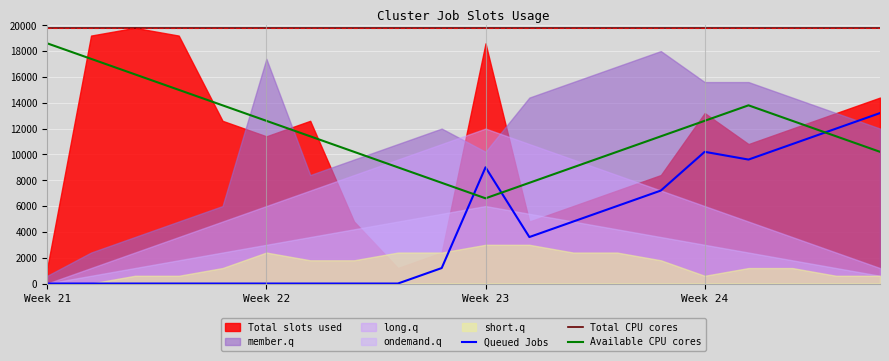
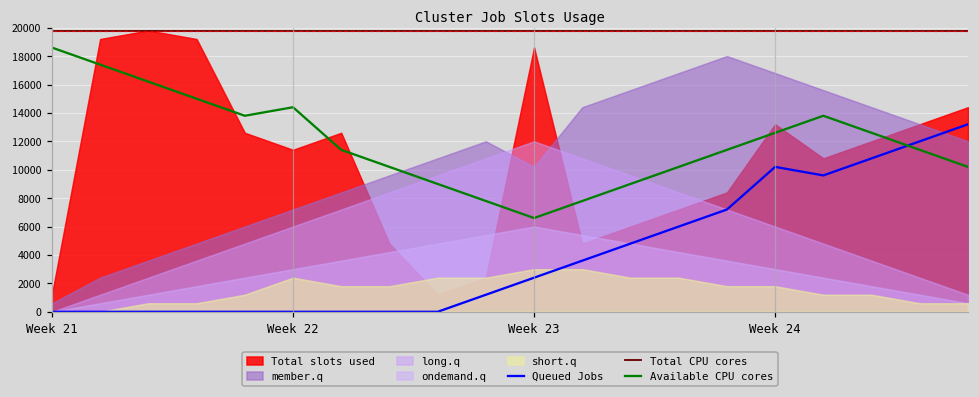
  {
    "Total slots used": {
      "Week 21": 1200,
      "Week 22": 11400,
      "Week 23": 18600,
      "Week 24": 13200
    },
    "Queued Jobs": {
      "Week 22": 0,
-     "Week 23": 9000,
+     "Week 23": 2400,
      "Week 24": 10200
    },
    "Total CPU cores": {
      "Week 21": 19800,
      "Week 22": 19800,
      "Week 23": 19800,
      "Week 24": 19800
    },
    "member.q": {
      "Week 21": 600,
-     "Week 22": 17400,
+     "Week 22": 7200,
      "Week 23": 10200,
-     "Week 24": 15600
+     "Week 24": 16800
    },
    "Available CPU cores": {
      "Week 21": 18600,
-     "Week 22": 12600,
+     "Week 22": 14400,
      "Week 23": 6600,
      "Week 24": 12600
    },
    "short.q": {
      "Week 22": 2400,
      "Week 23": 3000,
-     "Week 24": 600
+     "Week 24": 1800
    }
  }
